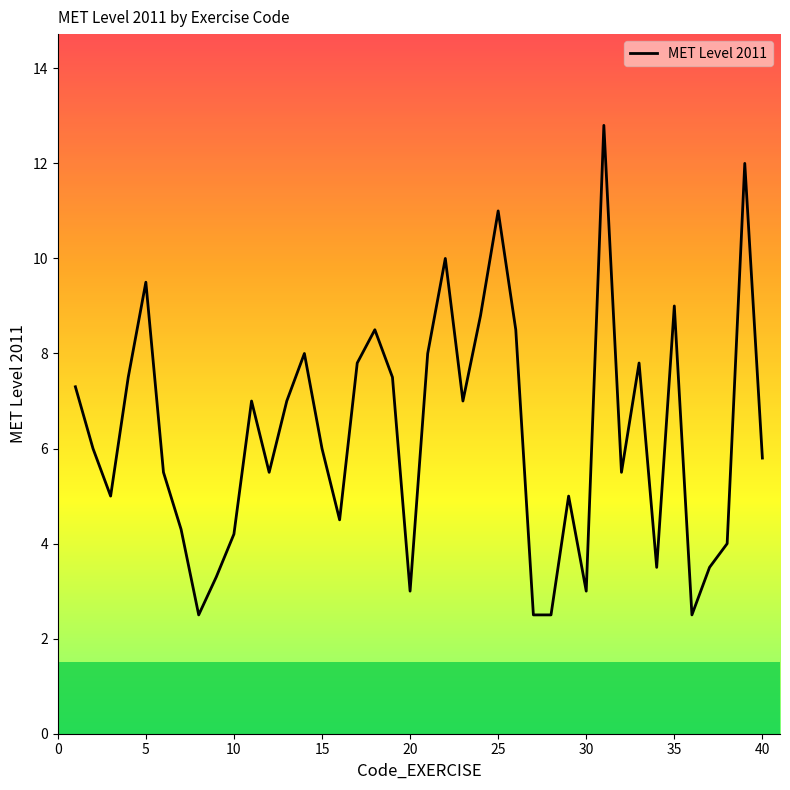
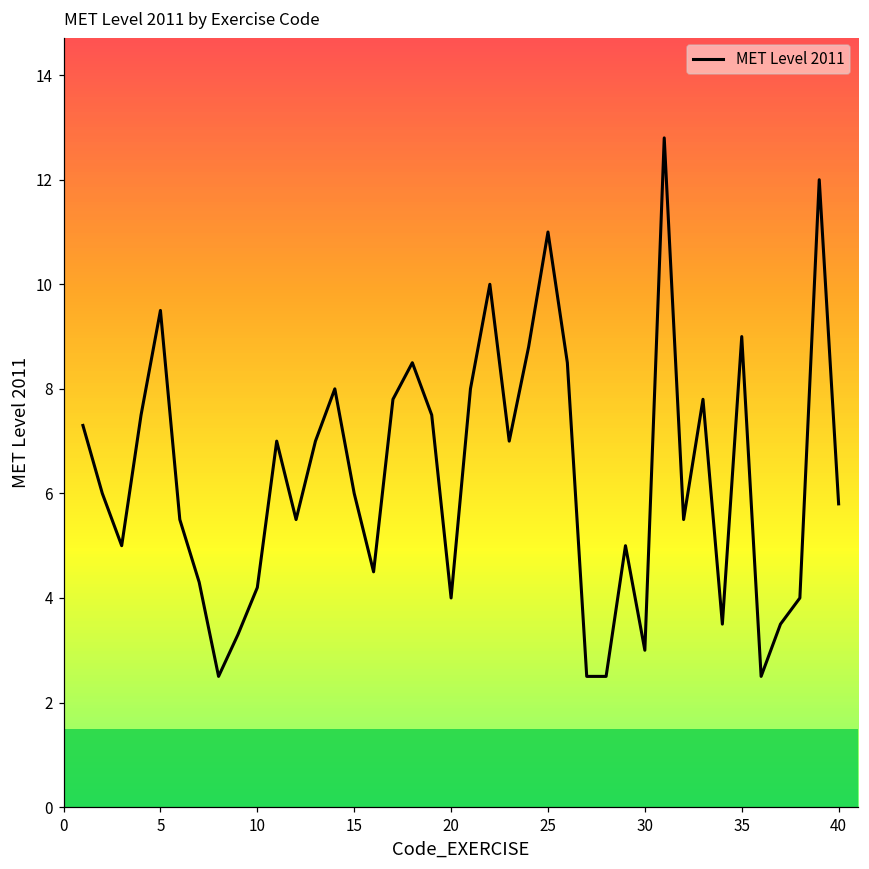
  {
    "5": 9.5,
    "10": 4.2,
    "15": 6,
-   "20": 3,
+   "20": 4,
    "25": 11,
    "30": 3,
    "35": 9,
    "40": 5.8
  }
